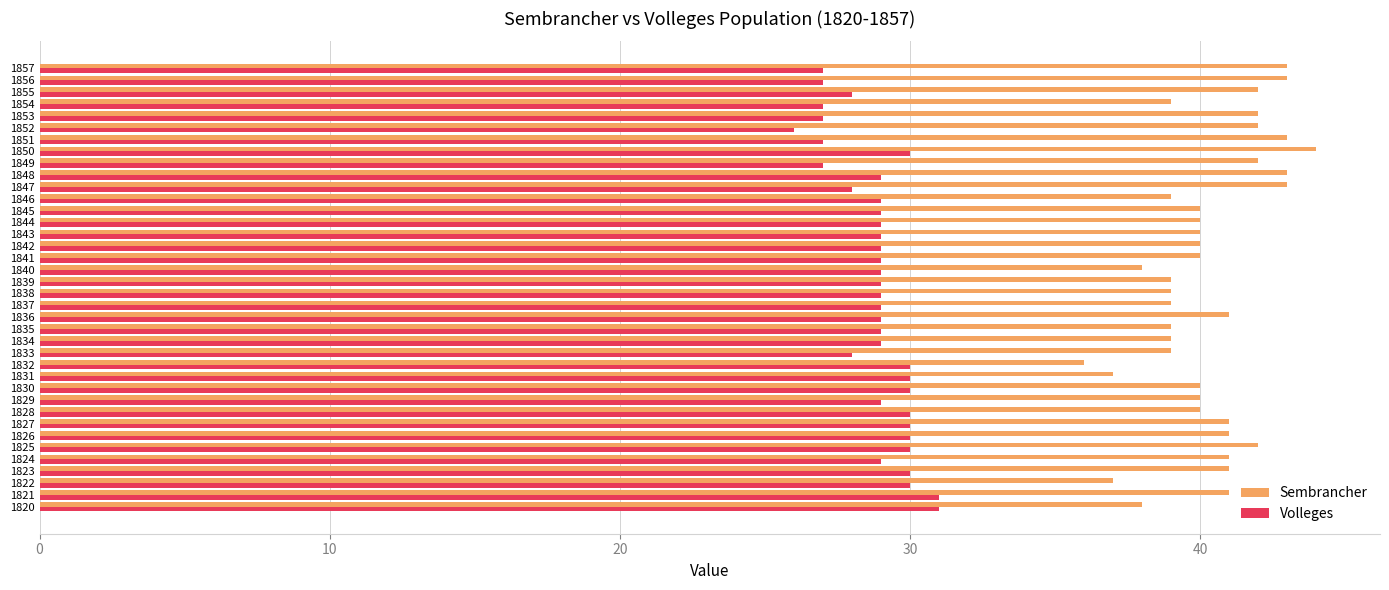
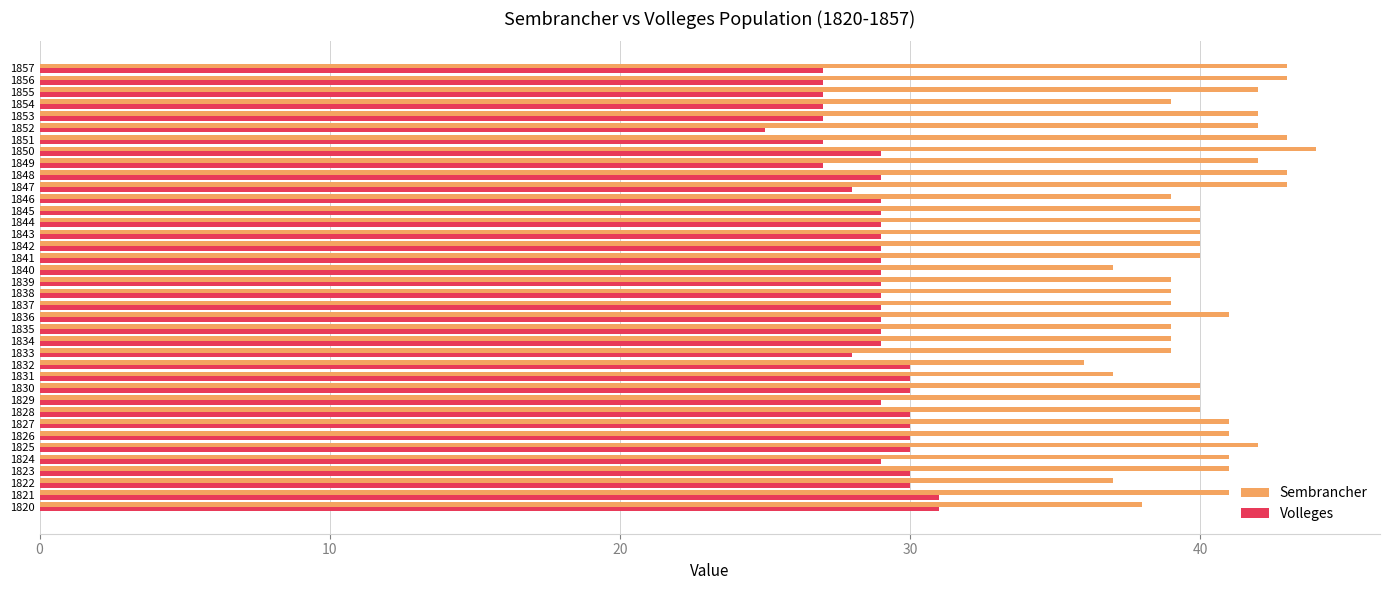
  {
    "Sembrancher": {
      "1857": 43,
      "1856": 43,
      "1855": 42,
      "1854": 39,
      "1853": 42,
      "1852": 42,
      "1851": 43,
      "1850": 44,
      "1849": 42,
      "1848": 43,
      "1847": 43,
      "1846": 39,
      "1845": 40,
      "1844": 40,
      "1843": 40,
      "1842": 40,
      "1841": 40,
-     "1840": 38,
+     "1840": 37,
      "1839": 39,
      "1838": 39,
      "1837": 39,
      "1836": 41,
      "1835": 39,
      "1834": 39,
      "1833": 39,
      "1832": 36,
      "1831": 37,
      "1830": 40,
      "1829": 40,
      "1828": 40,
      "1827": 41,
      "1826": 41,
      "1825": 42,
      "1824": 41,
      "1823": 41,
      "1822": 37,
      "1821": 41,
      "1820": 38
    },
    "Volleges": {
      "1857": 27,
      "1856": 27,
-     "1855": 28,
+     "1855": 27,
      "1854": 27,
      "1853": 27,
-     "1852": 26,
+     "1852": 25,
      "1851": 27,
-     "1850": 30,
+     "1850": 29,
      "1849": 27,
      "1848": 29,
      "1847": 28,
      "1846": 29,
      "1845": 29,
      "1844": 29,
      "1843": 29,
      "1842": 29,
      "1841": 29,
      "1840": 29,
      "1839": 29,
      "1838": 29,
      "1837": 29,
      "1836": 29,
      "1835": 29,
      "1834": 29,
      "1833": 28,
      "1832": 30,
      "1831": 30,
      "1830": 30,
      "1829": 29,
      "1828": 30,
      "1827": 30,
      "1826": 30,
      "1825": 30,
      "1824": 29,
      "1823": 30,
      "1822": 30,
      "1821": 31,
      "1820": 31
    }
  }
